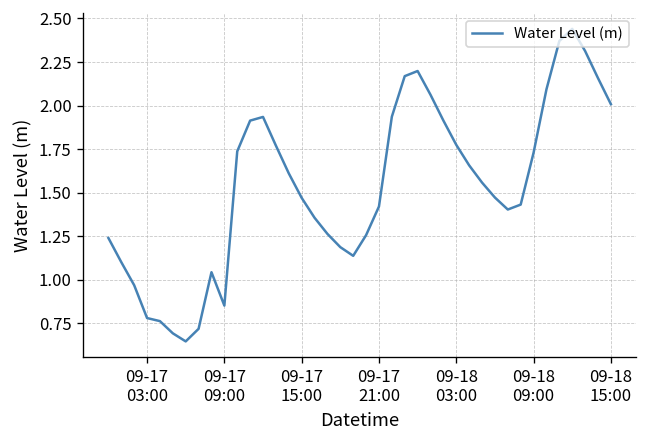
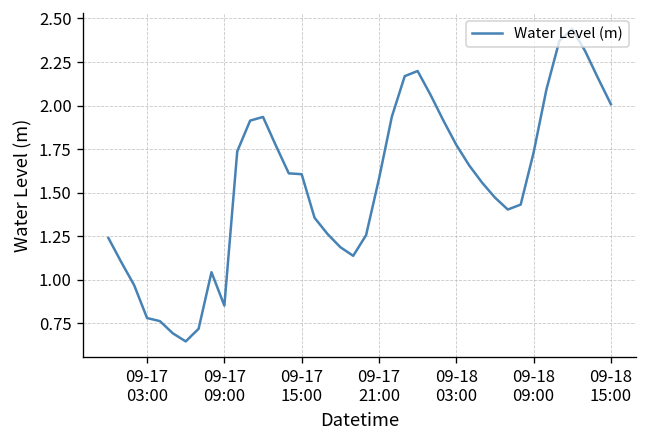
  {
    "09-17 03:00": 0.78,
    "09-17 09:00": 0.85,
-   "09-17 15:00": 1.47,
-   "09-17 21:00": 1.42,
+   "09-17 15:00": 1.61,
+   "09-17 21:00": 1.58,
    "09-18 03:00": 1.77,
    "09-18 09:00": 1.73,
    "09-18 15:00": 2.01
  }
